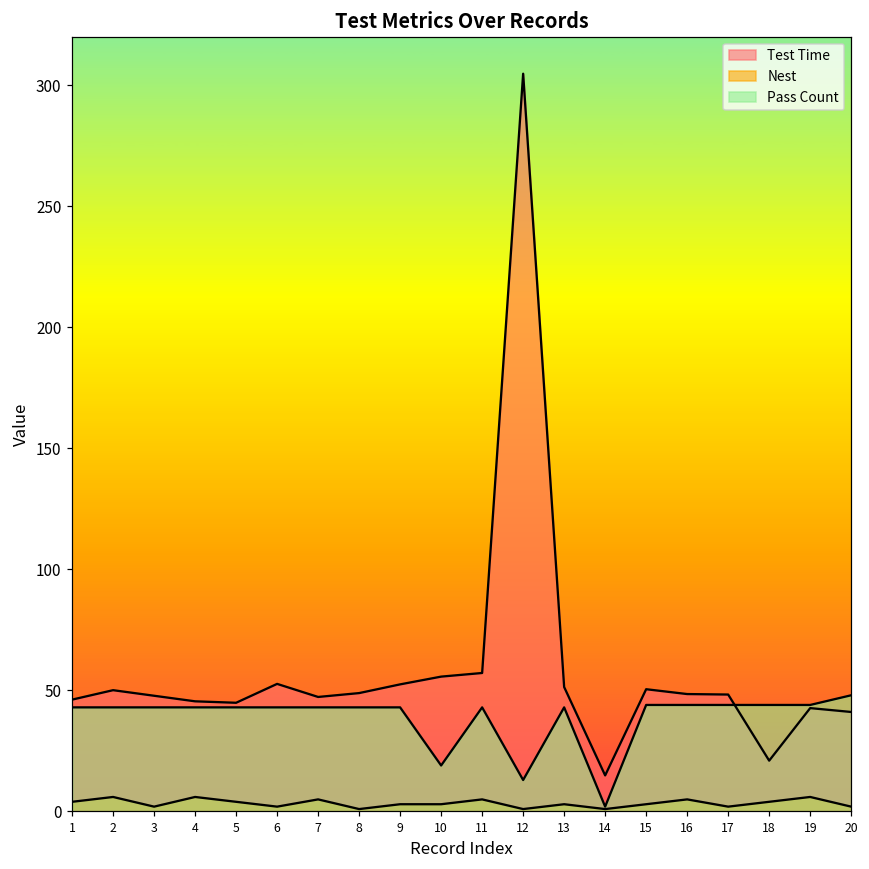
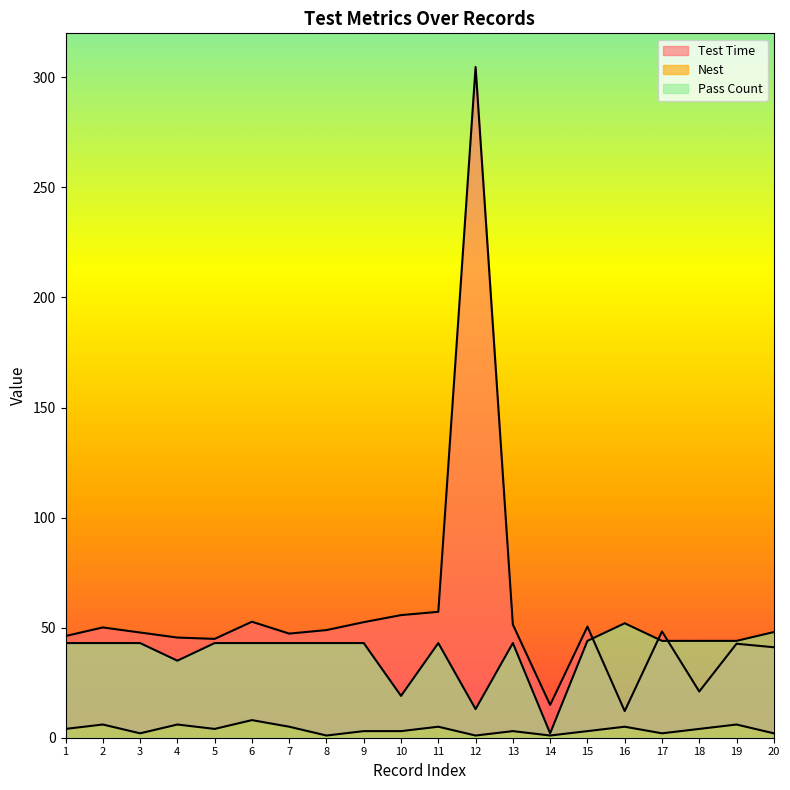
  {
    "Test Time": {
      "1": 46,
      "2": 50,
      "3": 48,
      "4": 46,
      "5": 45,
      "6": 53,
      "7": 47,
      "8": 49,
      "9": 53,
      "10": 56,
      "11": 57,
      "12": 305,
      "13": 51,
      "14": 15,
      "15": 51,
-     "16": 49,
+     "16": 12,
      "17": 48,
      "18": 21,
      "19": 43,
      "20": 41
    },
    "Nest": {
      "1": 4,
      "2": 6,
      "3": 2,
      "4": 6,
      "5": 4,
-     "6": 2,
+     "6": 8,
      "7": 5,
      "8": 1,
      "9": 3,
      "10": 3,
      "11": 5,
      "12": 1,
      "13": 3,
      "15": 3,
      "16": 5,
      "17": 2,
      "18": 4,
      "19": 6,
      "20": 2
    },
    "Pass Count": {
      "1": 43,
      "2": 43,
      "3": 43,
-     "4": 43,
+     "4": 35,
      "5": 43,
      "6": 43,
      "7": 43,
      "8": 43,
      "9": 43,
      "10": 19,
      "11": 43,
      "12": 13,
      "13": 43,
      "15": 44,
-     "16": 44,
+     "16": 52,
      "17": 44,
      "18": 44,
      "19": 44,
      "20": 48
    }
  }
